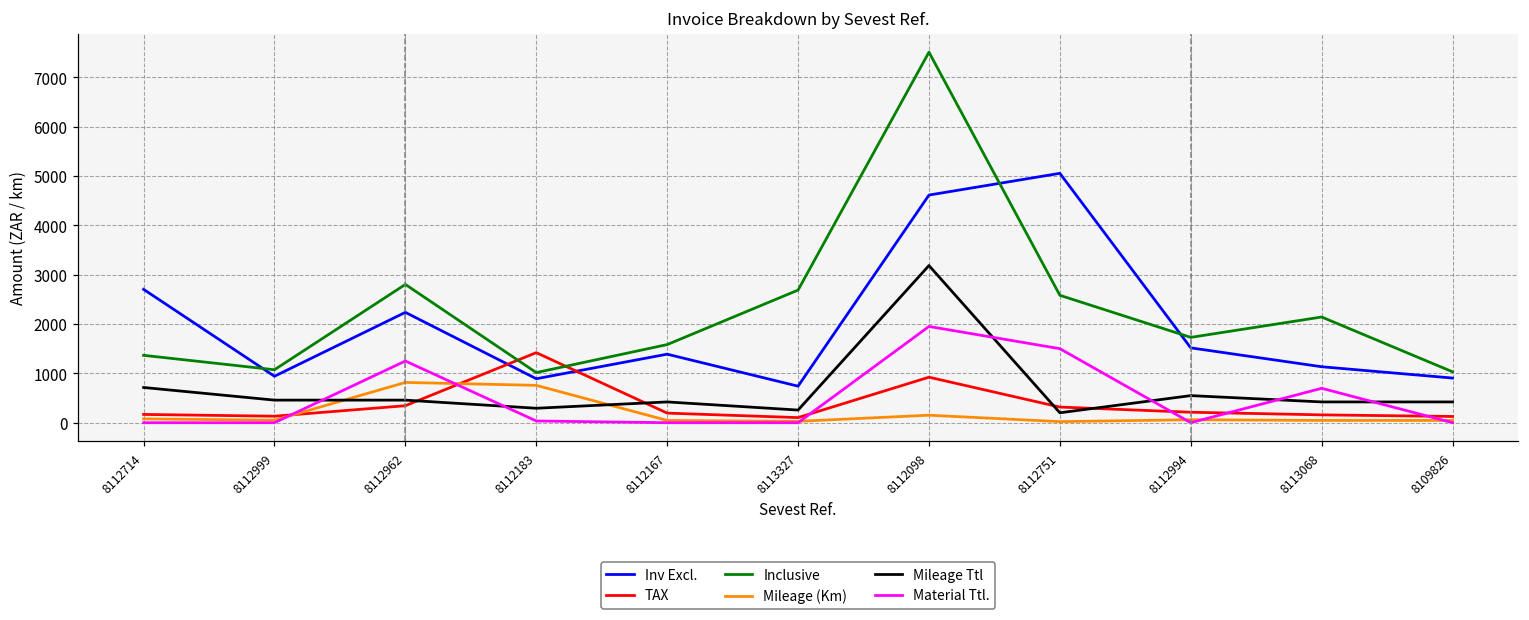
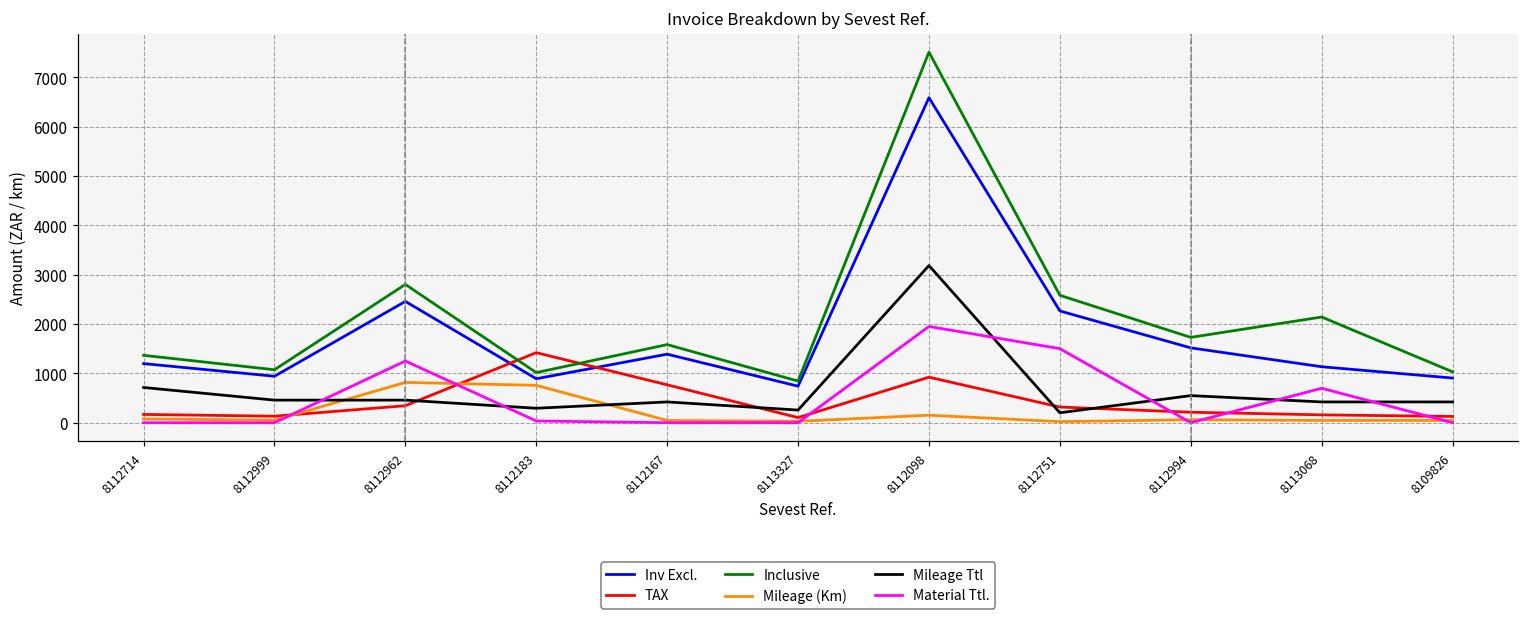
  {
    "Inv Excl.": {
-     "8112714": 2700,
+     "8112714": 1200,
      "8112999": 900,
-     "8112962": 2200,
+     "8112962": 2500,
      "8112183": 900,
      "8112167": 1400,
      "8113327": 700,
-     "8112098": 4600,
-     "8112751": 5100,
+     "8112098": 6600,
+     "8112751": 2300,
      "8112994": 1500,
      "8113068": 1100,
      "8109826": 900
    },
    "TAX": {
      "8112714": 200,
      "8112999": 100,
      "8112962": 300,
      "8112183": 1400,
-     "8112167": 200,
+     "8112167": 800,
      "8113327": 100,
      "8112098": 900,
      "8112751": 300,
      "8112994": 200,
      "8113068": 200,
      "8109826": 100
    },
    "Inclusive": {
      "8112714": 1400,
      "8112999": 1100,
      "8112962": 2800,
      "8112183": 1000,
      "8112167": 1600,
-     "8113327": 2700,
+     "8113327": 800,
      "8112098": 7500,
      "8112751": 2600,
      "8112994": 1700,
      "8113068": 2100,
      "8109826": 1000
    },
    "Mileage (Km)": {
      "8112714": 100,
      "8112962": 800,
      "8112183": 800,
      "8112098": 200,
      "8112751": 0,
      "8112994": 100,
      "8113068": 0
    },
    "Mileage Ttl": {
      "8112714": 700,
      "8112999": 500,
      "8112962": 500,
      "8112183": 300,
      "8112167": 400,
      "8113327": 300,
      "8112098": 3200,
      "8112751": 200,
      "8112994": 500,
      "8113068": 400,
      "8109826": 400
    },
    "Material Ttl.": {
      "8112714": 0,
      "8112962": 1300,
      "8112183": 0,
      "8112098": 2000,
      "8112751": 1500,
      "8112994": 0,
      "8113068": 700
    }
  }
